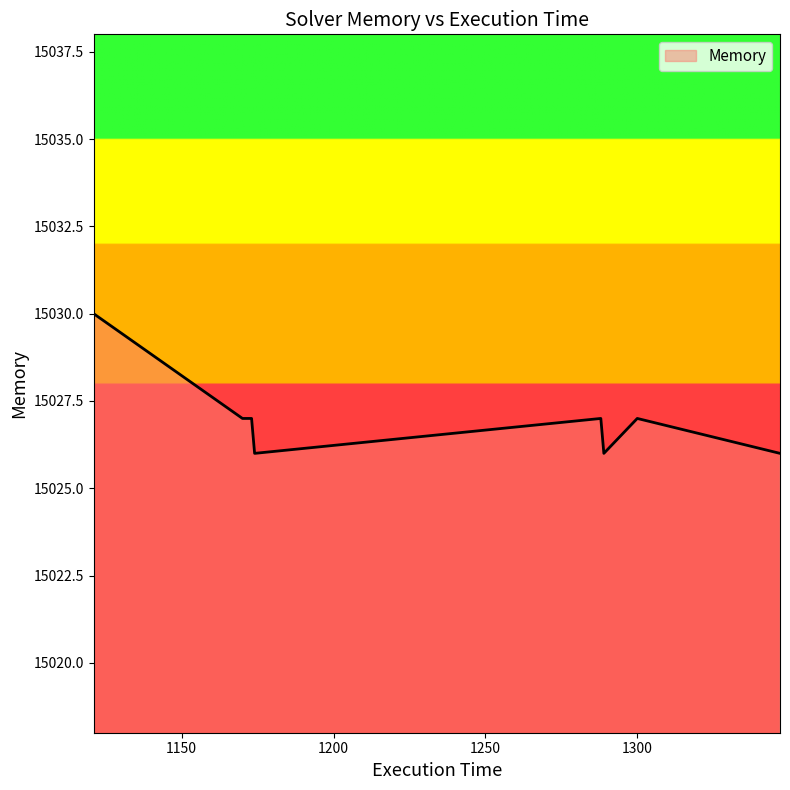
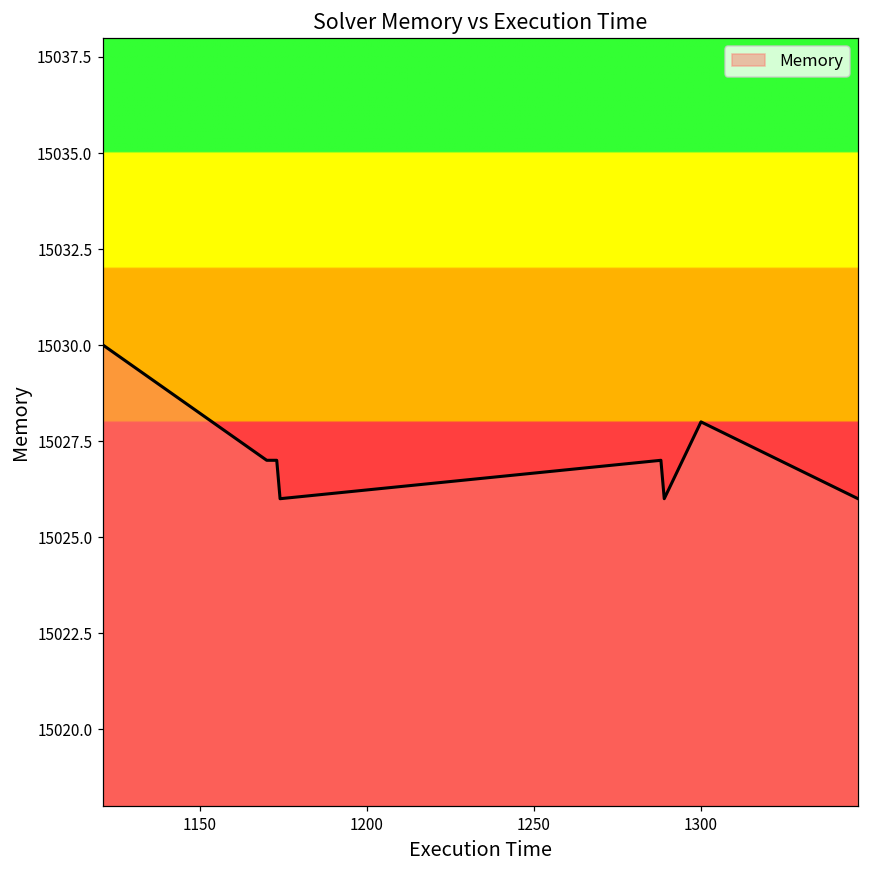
  {
-   "1300": 15027
+   "1300": 15028
  }
